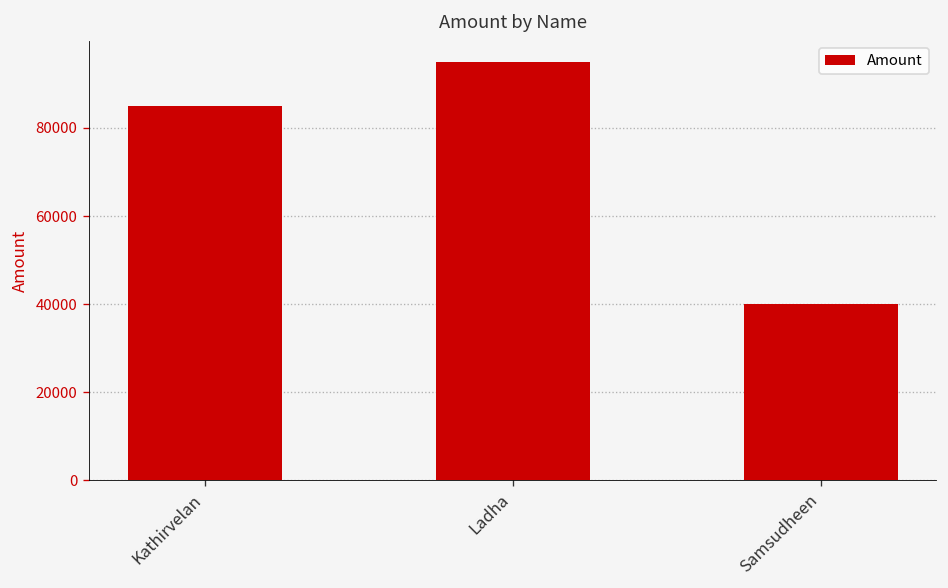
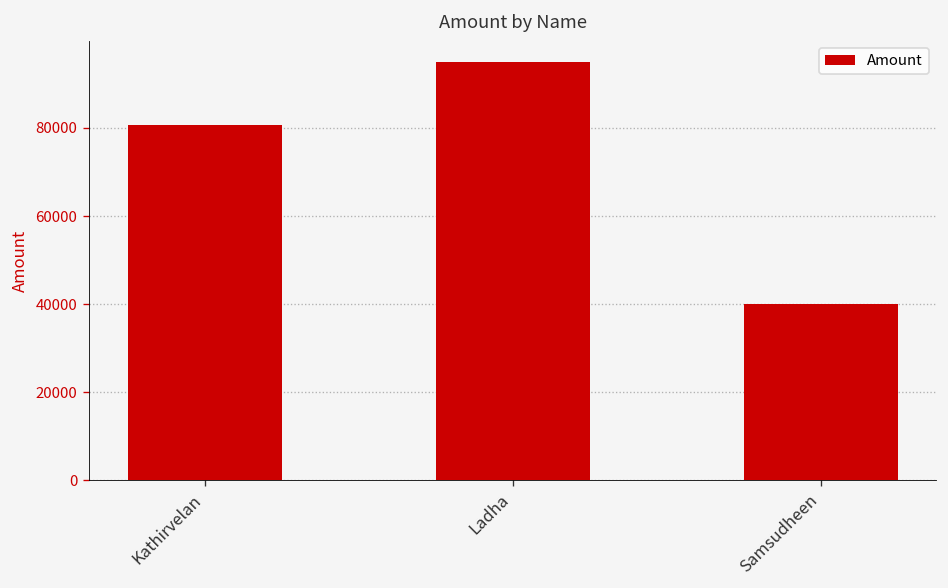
  {
-   "Kathirvelan": 85000,
+   "Kathirvelan": 81000,
    "Ladha": 95000,
    "Samsudheen": 40000
  }
